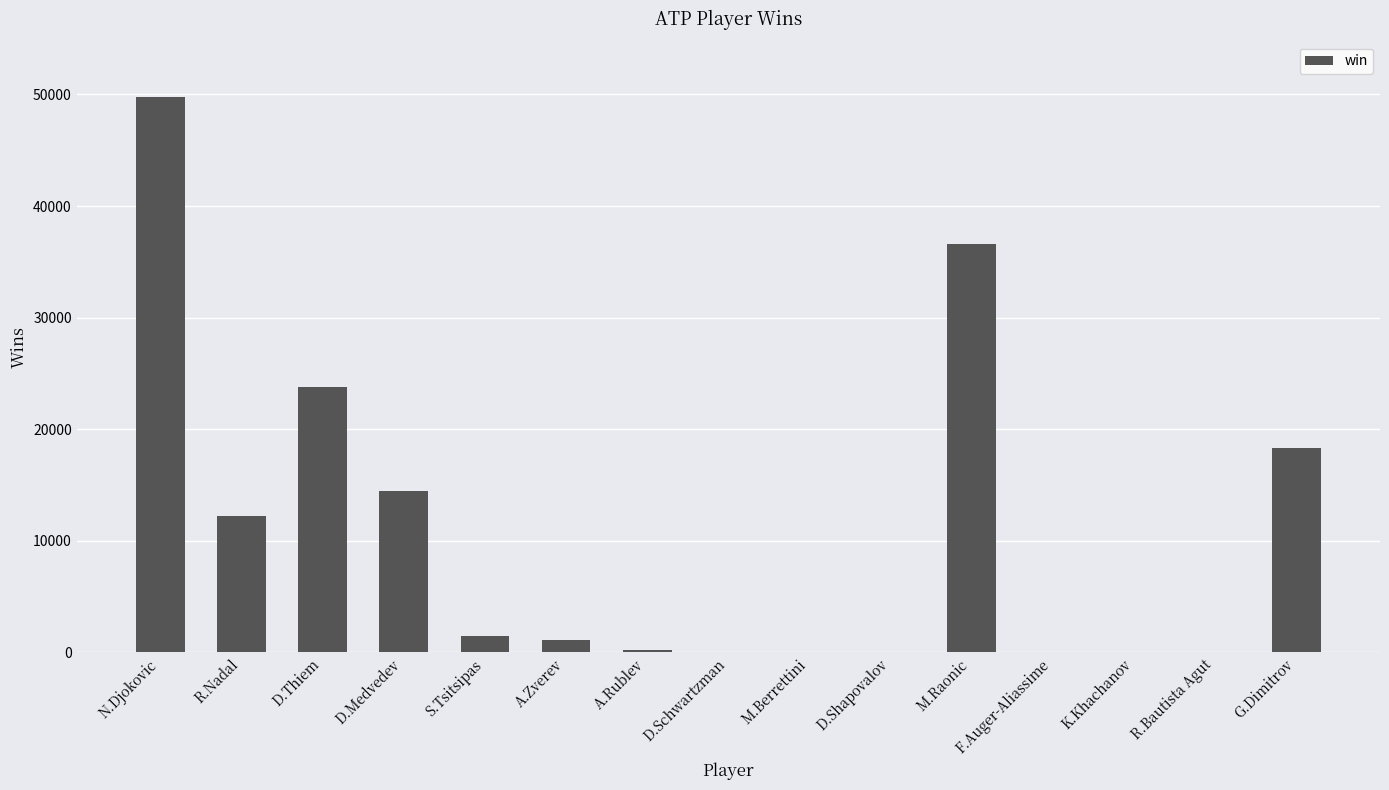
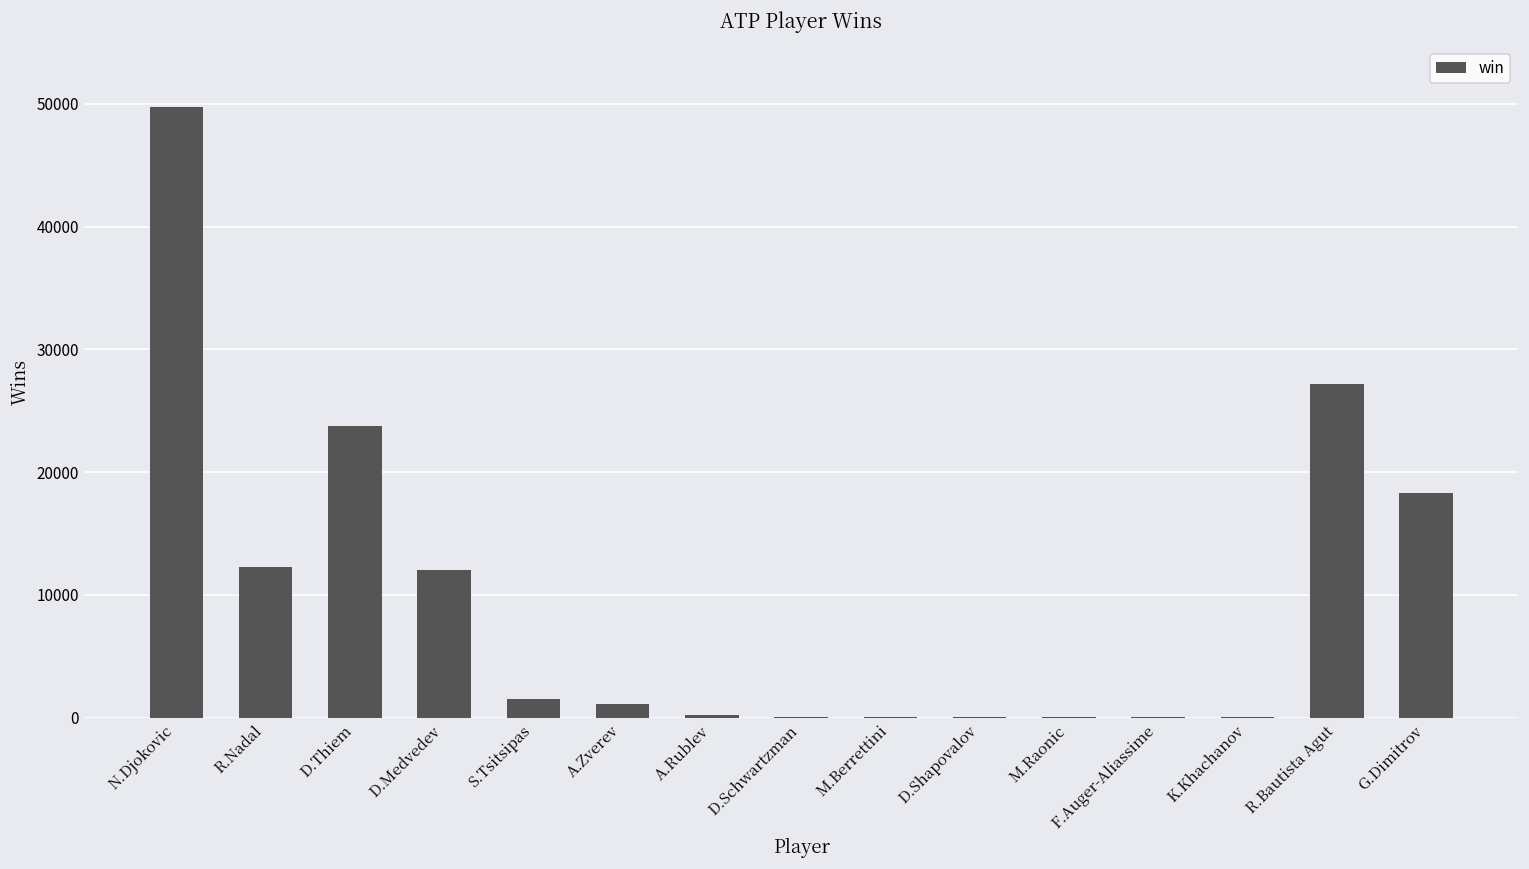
  {
    "N.Djokovic": 49700,
    "R.Nadal": 12200,
    "D.Thiem": 23800,
-   "D.Medvedev": 14500,
+   "D.Medvedev": 12000,
    "S.Tsitsipas": 1500,
    "A.Zverev": 1100,
    "A.Rublev": 300,
-   "M.Raonic": 36600,
-   "R.Bautista Agut": 0,
+   "M.Raonic": 0,
+   "R.Bautista Agut": 27200,
    "G.Dimitrov": 18300
  }
